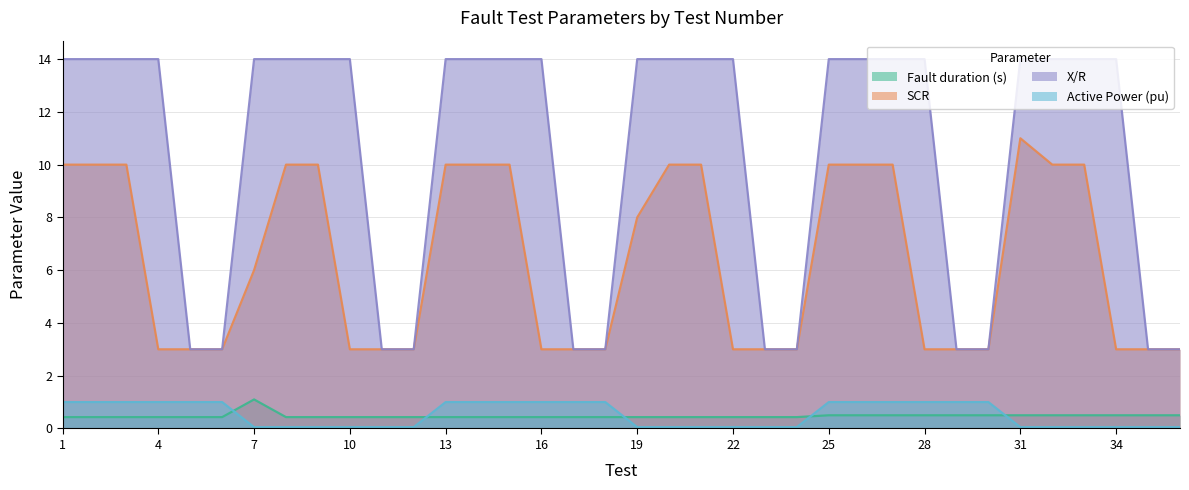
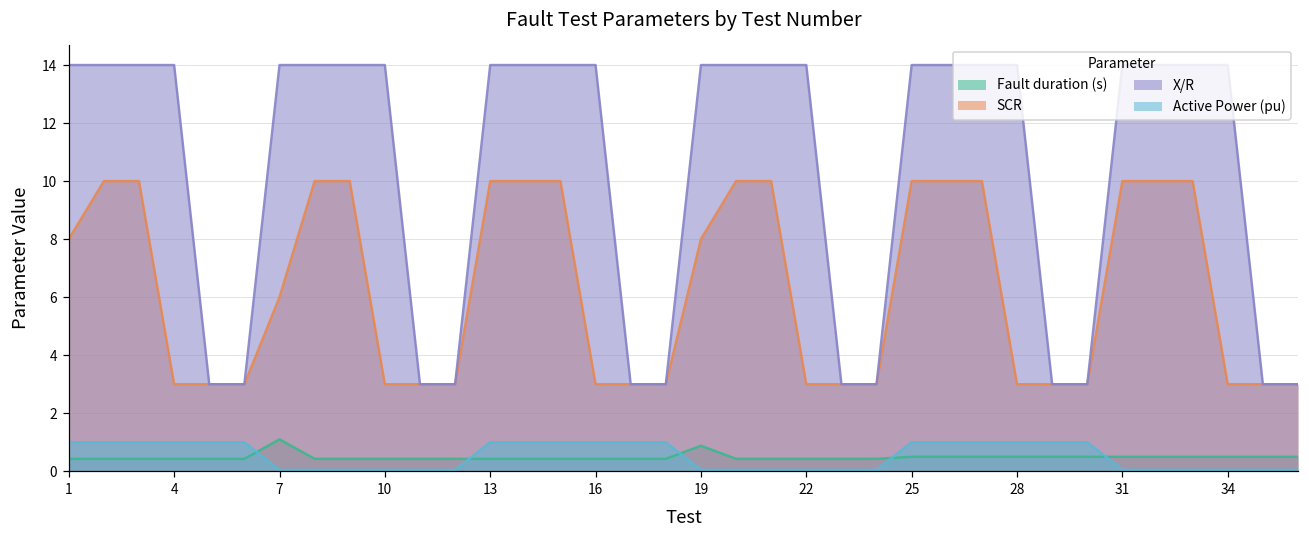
  {
    "Fault duration (s)": {
      "1": 0.4,
      "4": 0.4,
      "7": 1.1,
      "10": 0.4,
      "13": 0.4,
      "16": 0.4,
-     "19": 0.4,
+     "19": 0.9,
      "22": 0.4,
      "25": 0.5,
      "28": 0.5,
      "31": 0.5,
      "34": 0.5
    },
    "SCR": {
-     "1": 10,
+     "1": 8,
      "4": 3,
      "7": 6,
      "10": 3,
      "13": 10,
      "16": 3,
      "19": 8,
      "22": 3,
      "25": 10,
      "28": 3,
-     "31": 11,
+     "31": 10,
      "34": 3
    }
  }
